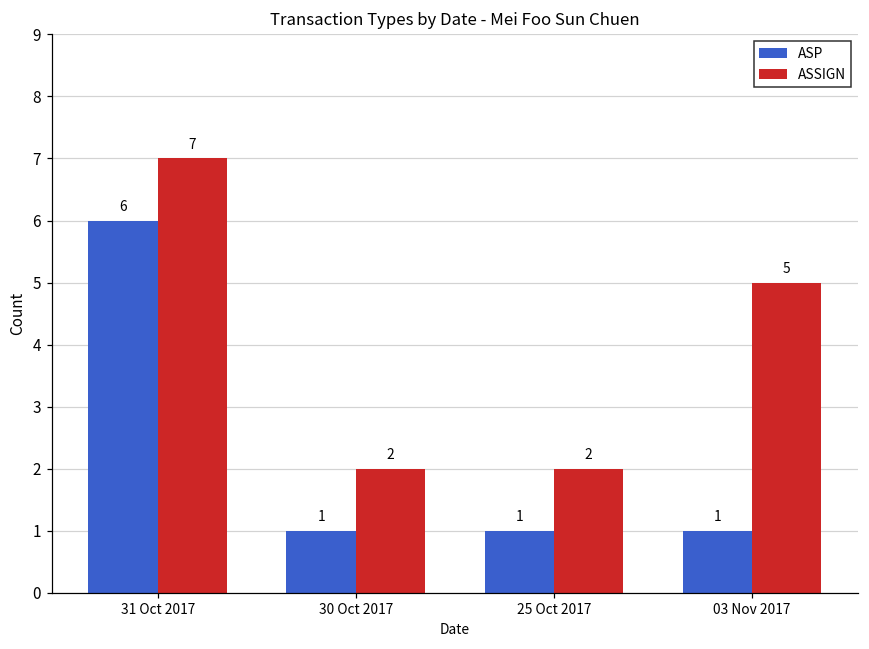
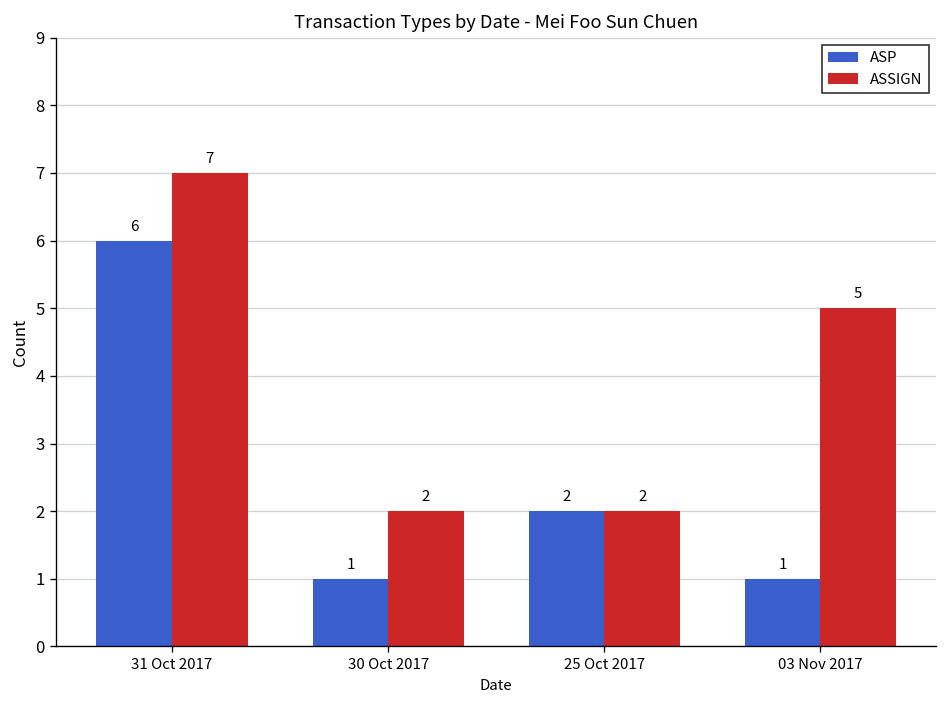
  {
    "ASP": {
      "31 Oct 2017": 6,
      "30 Oct 2017": 1,
-     "25 Oct 2017": 1,
+     "25 Oct 2017": 2,
      "03 Nov 2017": 1
    },
    "ASSIGN": {
      "31 Oct 2017": 7,
      "30 Oct 2017": 2,
      "25 Oct 2017": 2,
      "03 Nov 2017": 5
    }
  }
